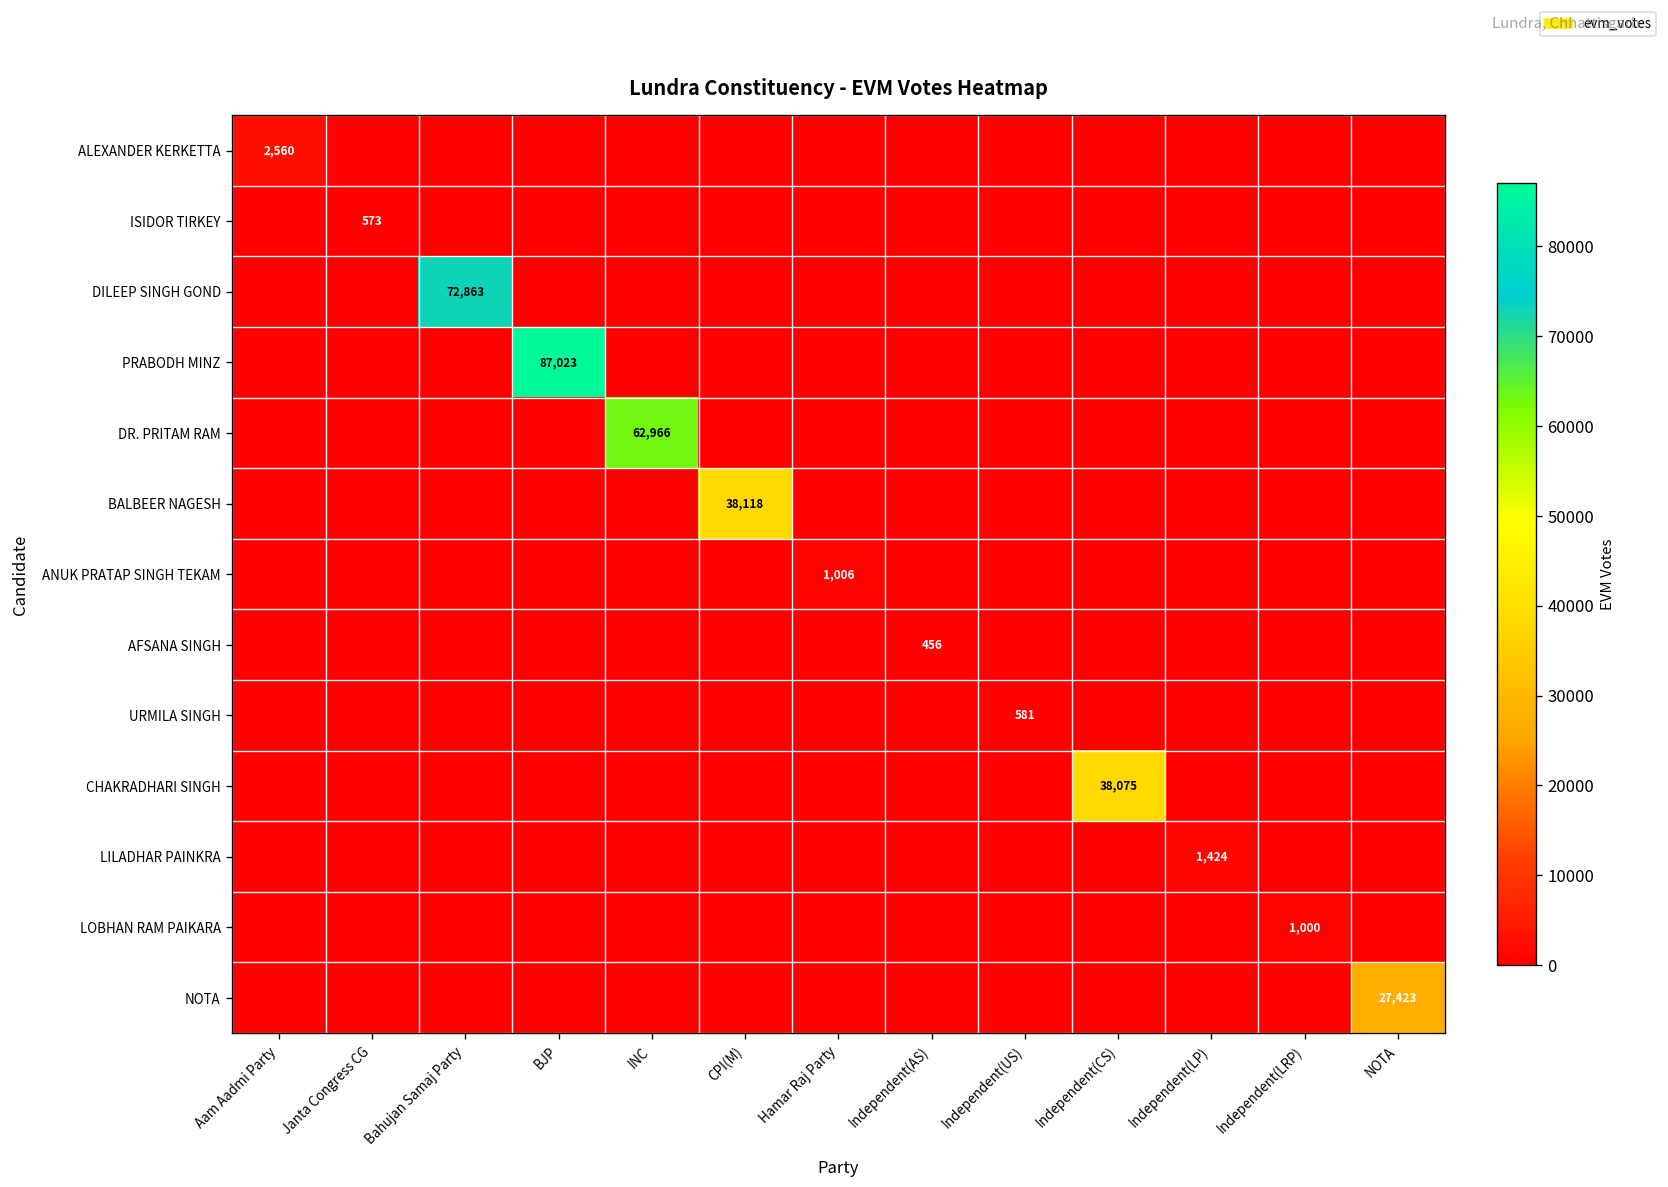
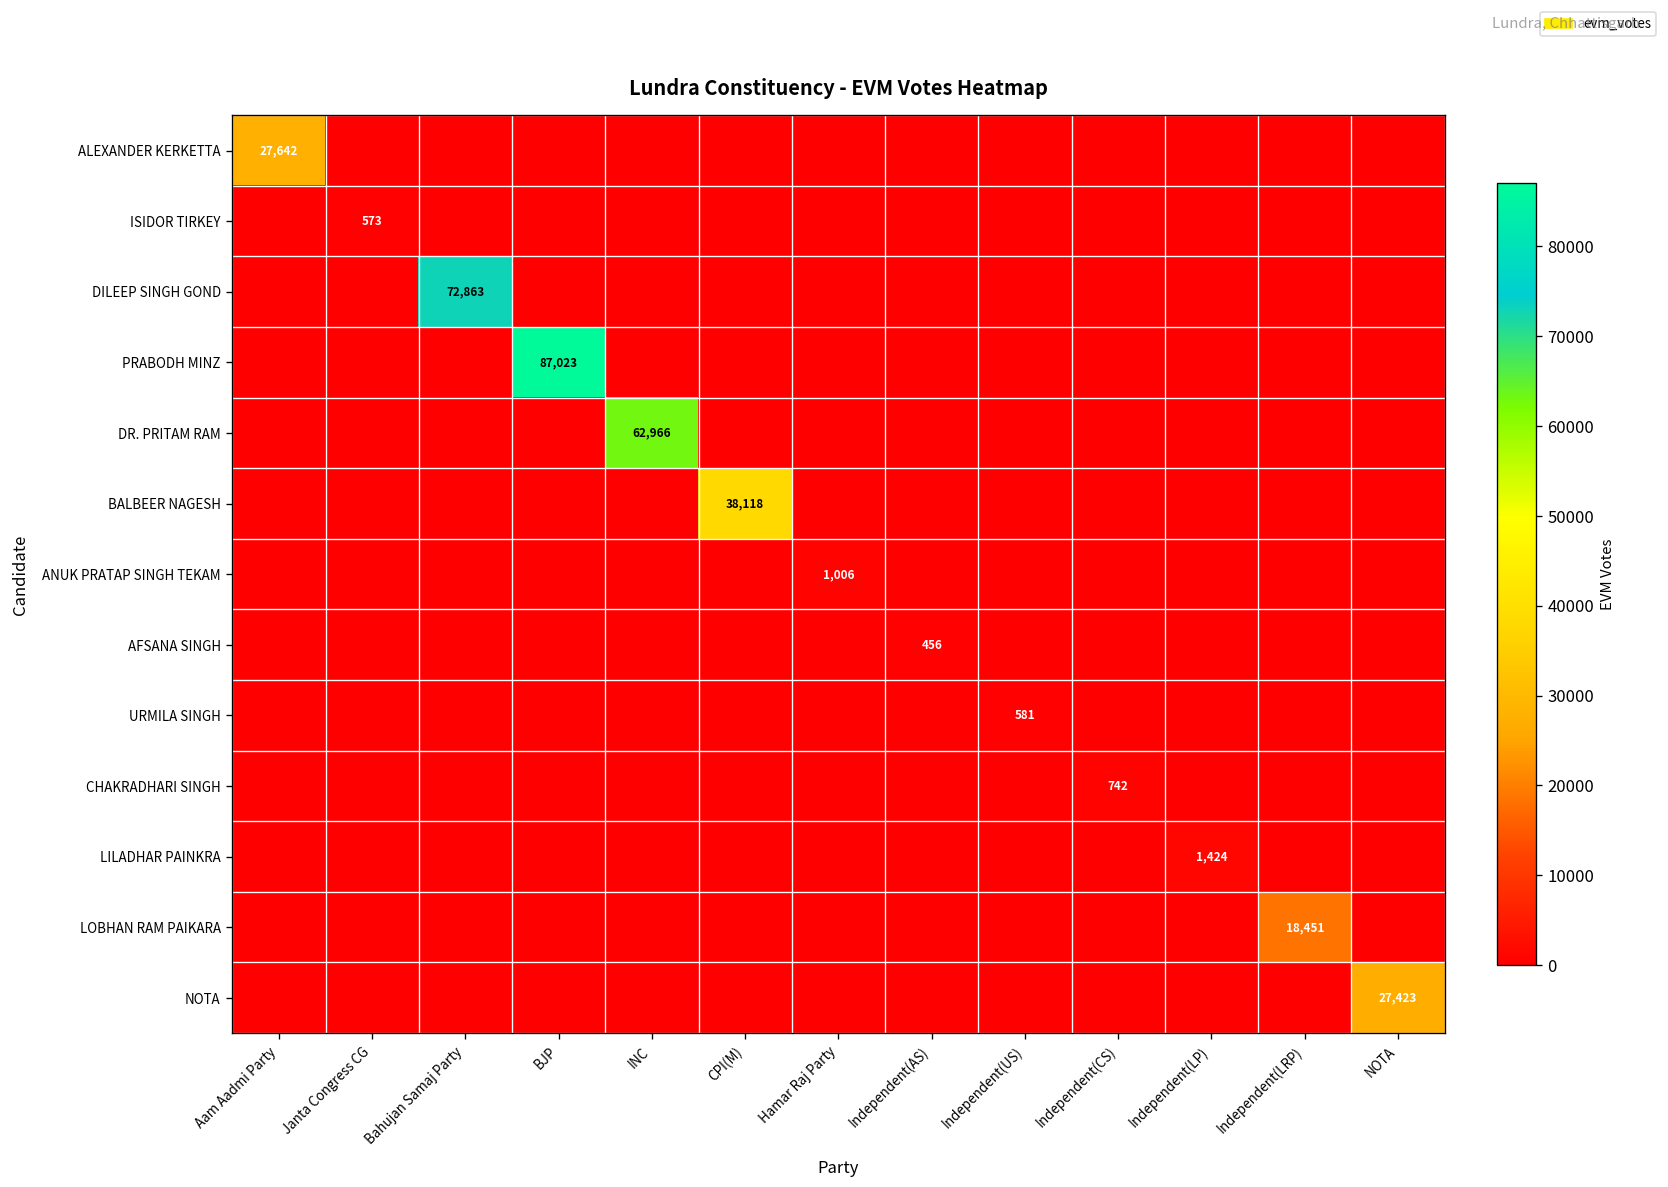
  {
    "ALEXANDER KERKETTA": {
-     "Aam Aadmi Party": "2,560"
+     "Aam Aadmi Party": "27,642"
    },
    "ISIDOR TIRKEY": {
      "Janta Congress CG": "573"
    },
    "DILEEP SINGH GOND": {
      "Bahujan Samaj Party": "72,863"
    },
    "PRABODH MINZ": {
      "BJP": "87,023"
    },
    "DR. PRITAM RAM": {
      "INC": "62,966"
    },
    "BALBEER NAGESH": {
      "CPI(M)": "38,118"
    },
    "ANUK PRATAP SINGH TEKAM": {
      "Hamar Raj Party": "1,006"
    },
    "AFSANA SINGH": {
      "Independent(AS)": "456"
    },
    "URMILA SINGH": {
      "Independent(US)": "581"
    },
    "CHAKRADHARI SINGH": {
-     "Independent(CS)": "38,075"
+     "Independent(CS)": "742"
    },
    "LILADHAR PAINKRA": {
      "Independent(LP)": "1,424"
    },
    "LOBHAN RAM PAIKARA": {
-     "Independent(LRP)": "1,000"
+     "Independent(LRP)": "18,451"
    },
    "NOTA": {
      "NOTA": "27,423"
    }
  }
